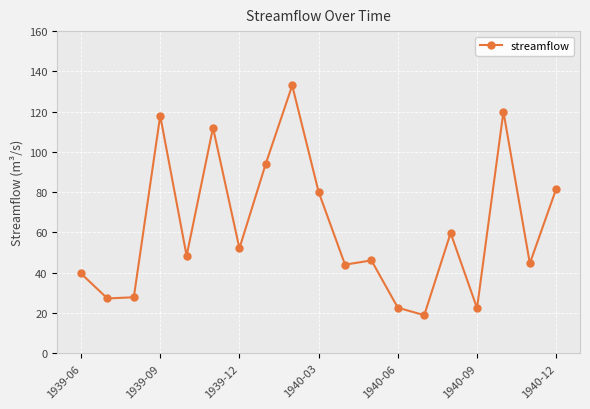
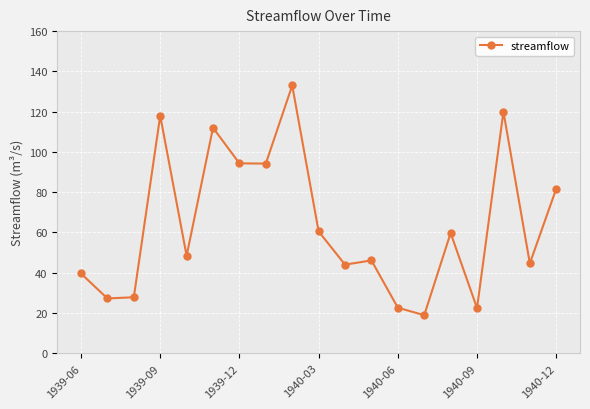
  {
    "1939-06": 40,
    "1939-09": 118,
-   "1939-12": 52,
-   "1940-03": 80,
+   "1939-12": 94,
+   "1940-03": 61,
    "1940-06": 23,
    "1940-09": 22,
    "1940-12": 82
  }
